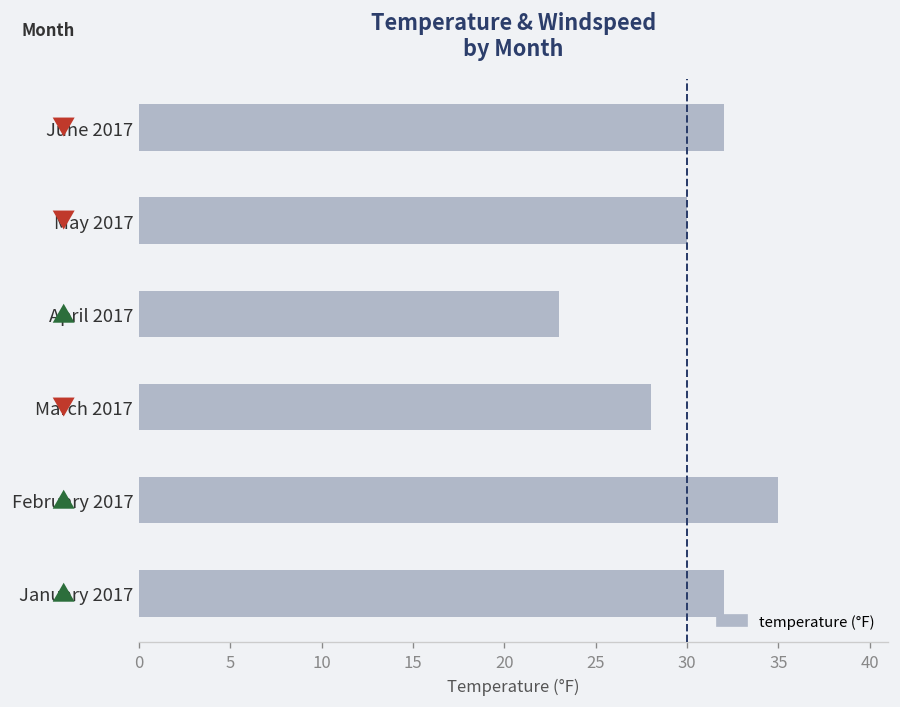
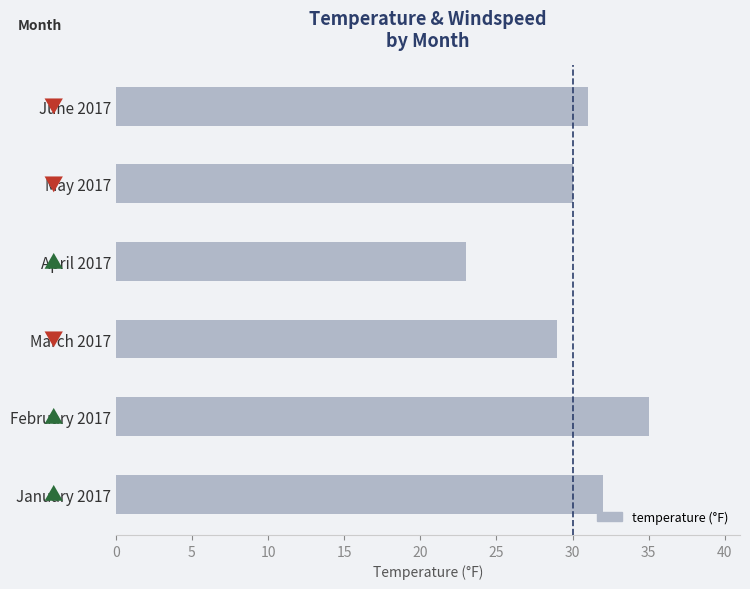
  {
-   "June 2017": 32,
+   "June 2017": 31,
    "May 2017": 30,
    "April 2017": 23,
-   "March 2017": 28,
+   "March 2017": 29,
    "February 2017": 35,
    "January 2017": 32
  }
